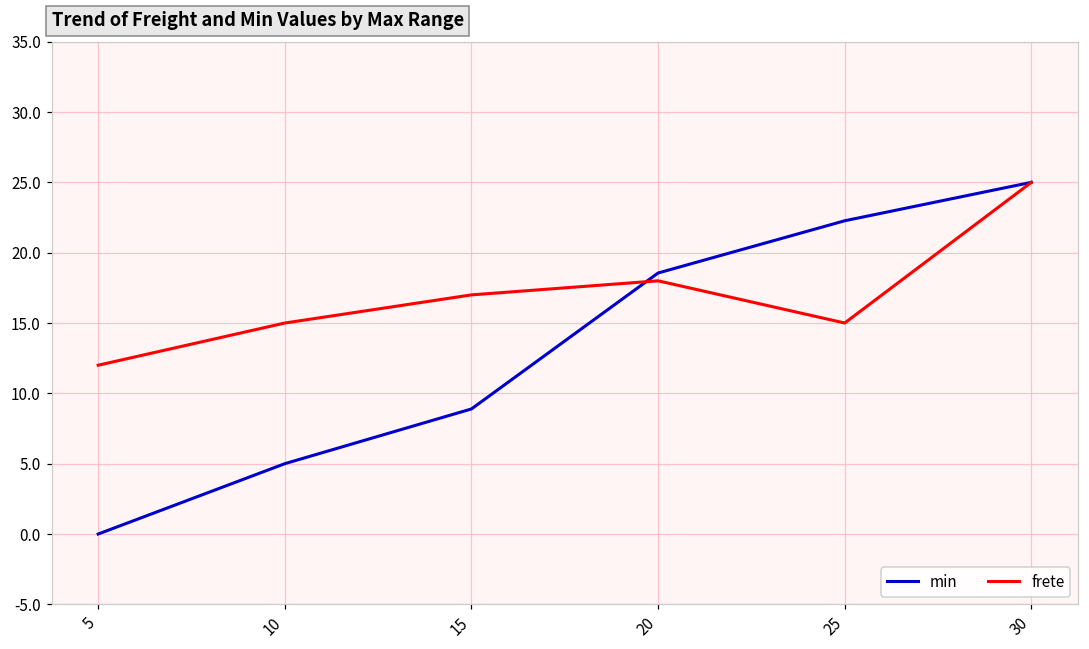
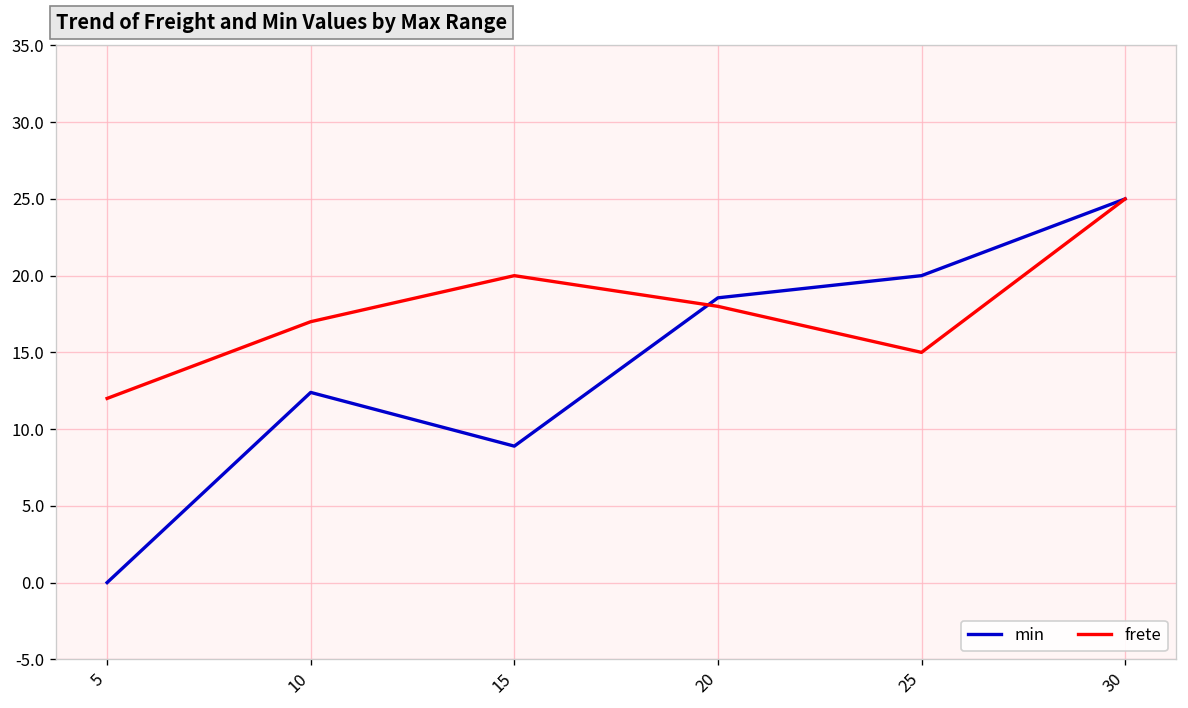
  {
    "min": {
      "5": 0.0,
-     "10": 5.0,
+     "10": 12.4,
      "15": 8.9,
      "20": 18.6,
-     "25": 22.3
+     "25": 20.0
    },
    "frete": {
      "5": 12,
-     "10": 15,
-     "15": 17,
+     "10": 17,
+     "15": 20,
      "20": 18,
      "25": 15
    }
  }
